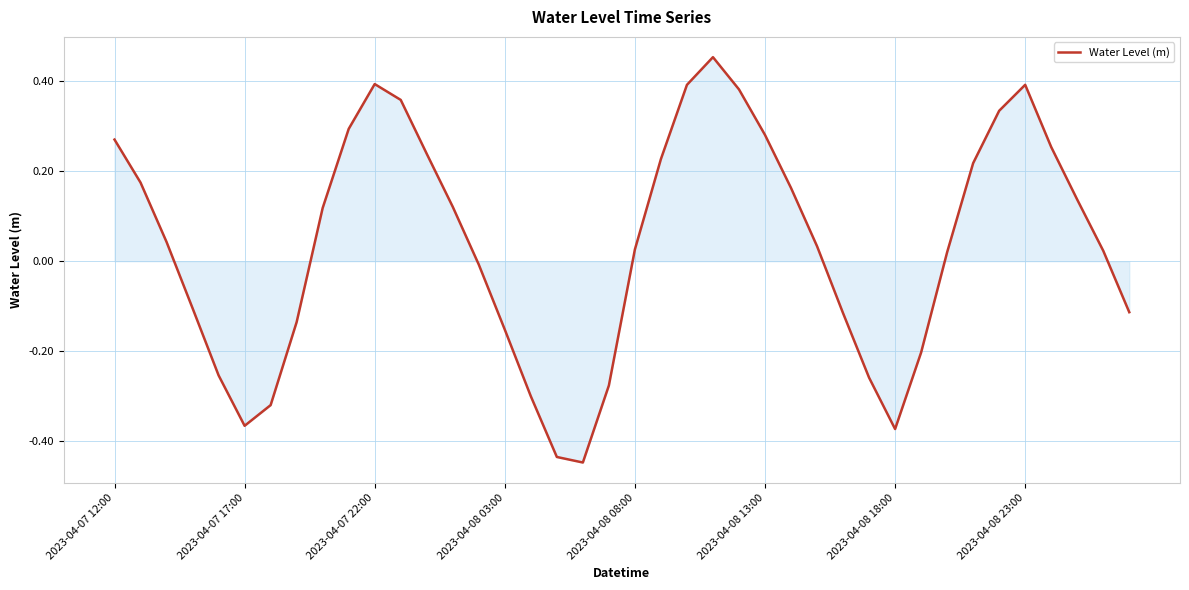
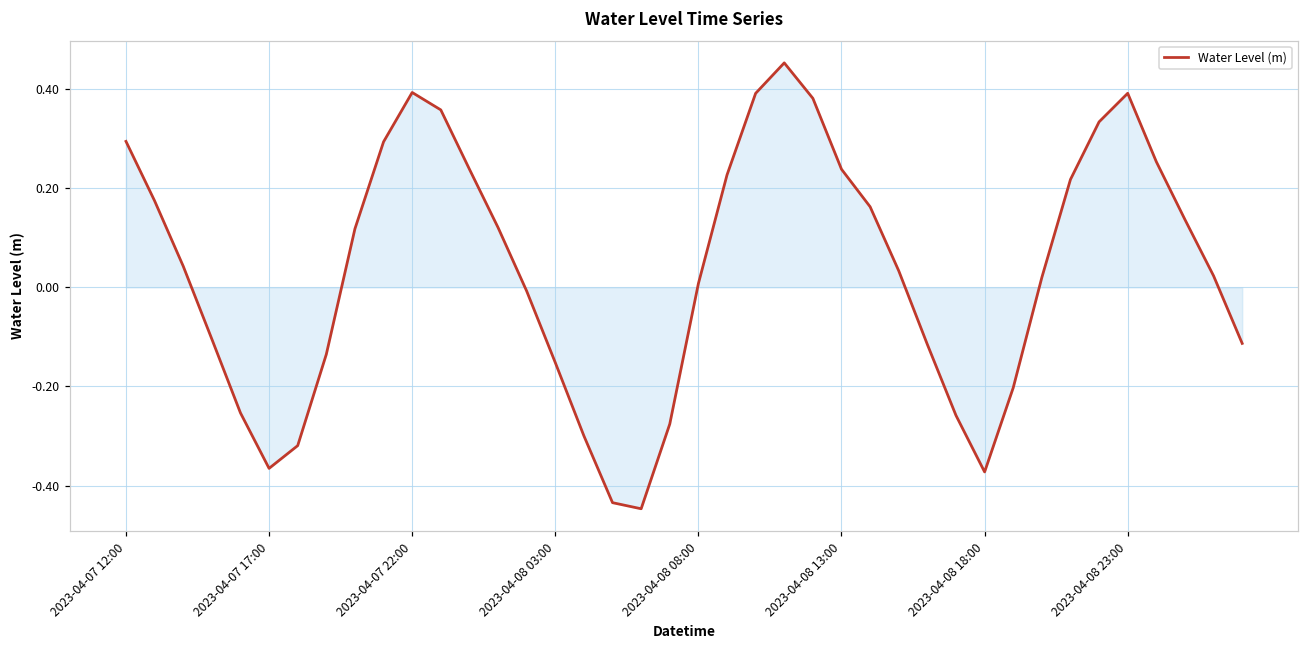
  {
    "Water Level (m)": {
-     "2023-04-07 12:00": 0.27,
+     "2023-04-07 12:00": 0.29,
      "2023-04-07 17:00": -0.37,
      "2023-04-08 03:00": -0.15,
-     "2023-04-08 08:00": 0.03,
-     "2023-04-08 13:00": 0.28,
+     "2023-04-08 08:00": 0.01,
+     "2023-04-08 13:00": 0.24,
      "2023-04-08 18:00": -0.37
    }
  }
